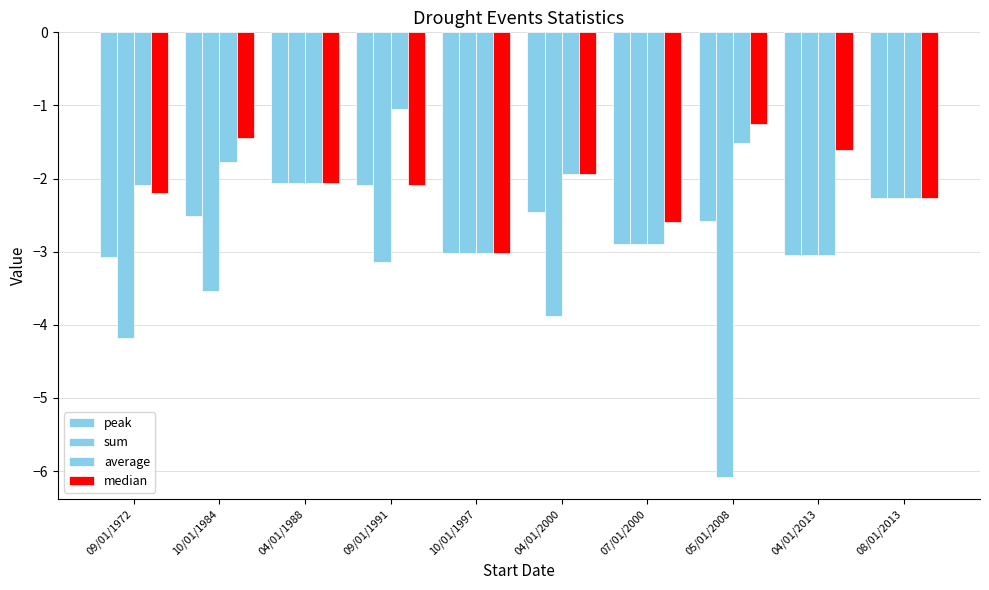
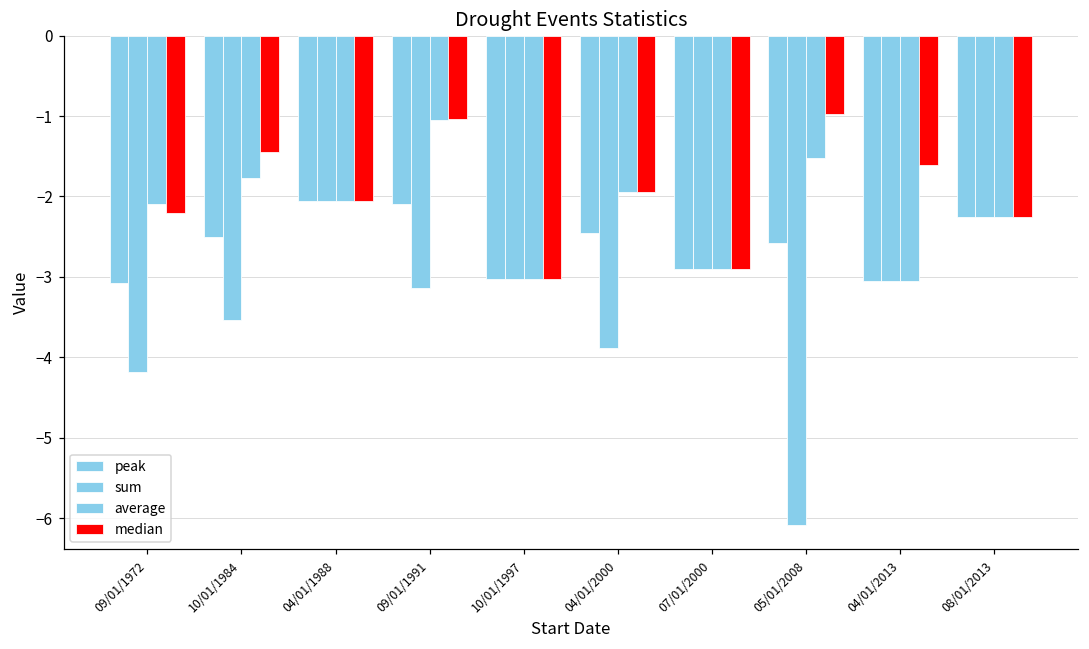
  {
    "median": {
      "09/01/1972": -2.2,
      "10/01/1984": -1.5,
      "04/01/1988": -2.1,
-     "09/01/1991": -2.1,
+     "09/01/1991": -1.0,
      "10/01/1997": -3.0,
      "04/01/2000": -1.9,
-     "07/01/2000": -2.6,
-     "05/01/2008": -1.3,
+     "07/01/2000": -2.9,
+     "05/01/2008": -1.0,
      "04/01/2013": -1.6,
      "08/01/2013": -2.3
    }
  }
